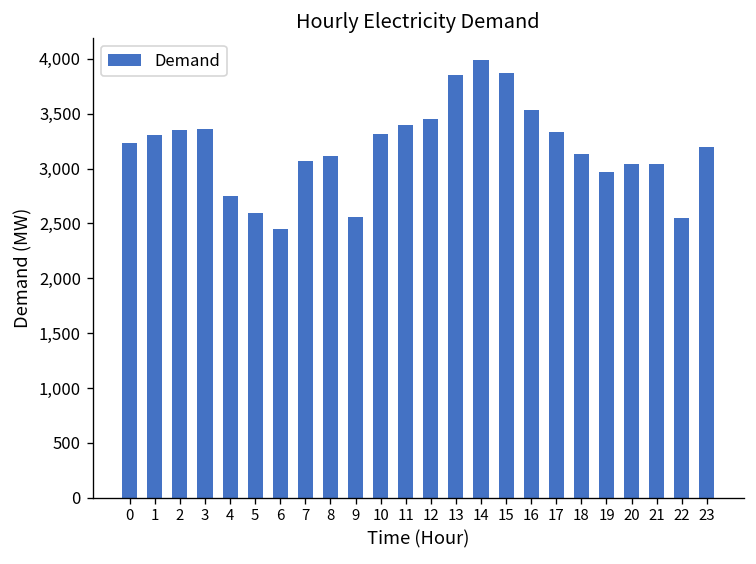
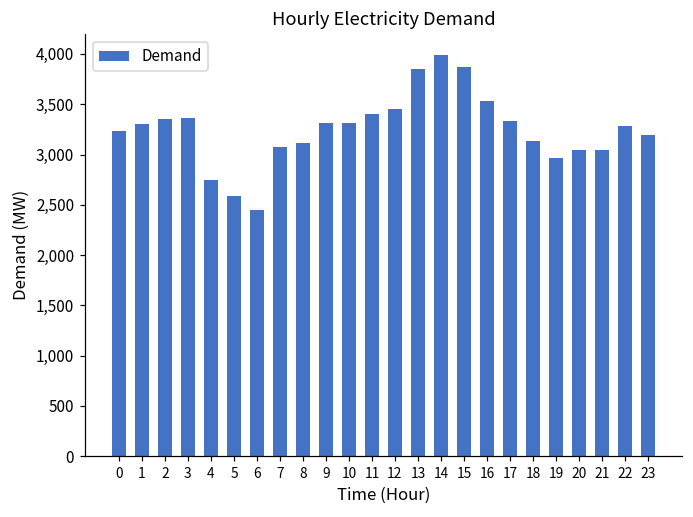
  {
    "0": "3,200",
    "1": "3,300",
    "2": "3,400",
    "3": "3,400",
    "4": "2,800",
    "5": "2,600",
    "6": "2,400",
    "7": "3,100",
    "8": "3,100",
-   "9": "2,600",
+   "9": "3,300",
    "10": "3,300",
    "11": "3,400",
    "12": "3,500",
    "13": "3,900",
    "14": "4,000",
    "15": "3,900",
    "16": "3,500",
    "17": "3,300",
    "18": "3,100",
    "19": "3,000",
    "20": "3,000",
    "21": "3,000",
-   "22": "2,600",
+   "22": "3,300",
    "23": "3,200"
  }
